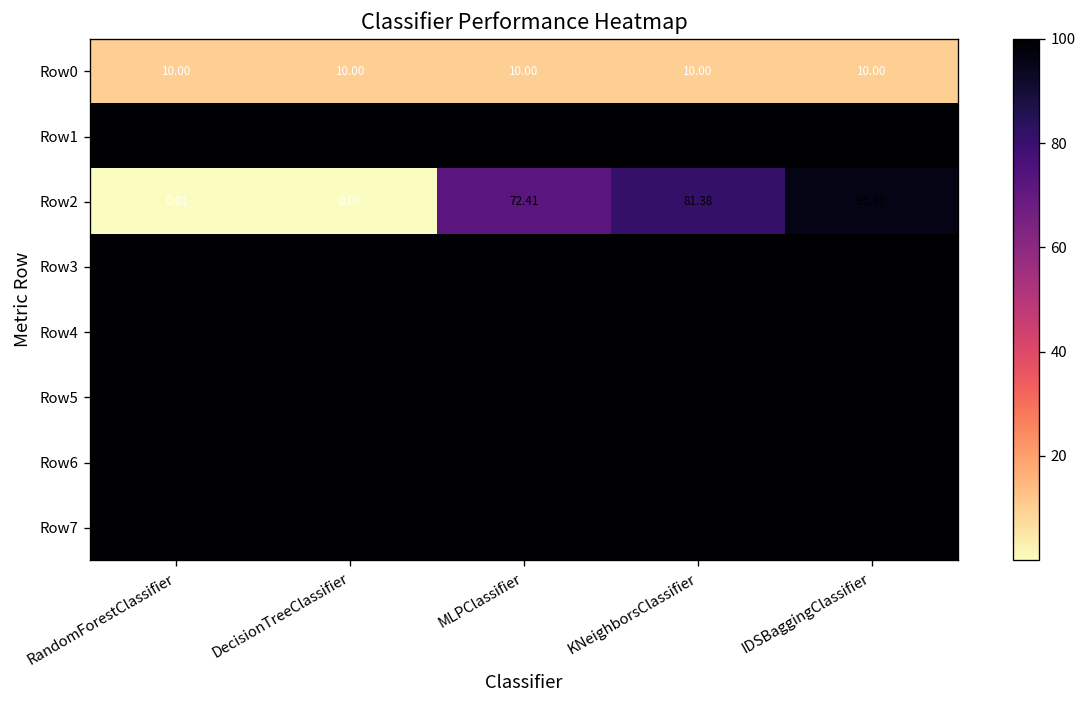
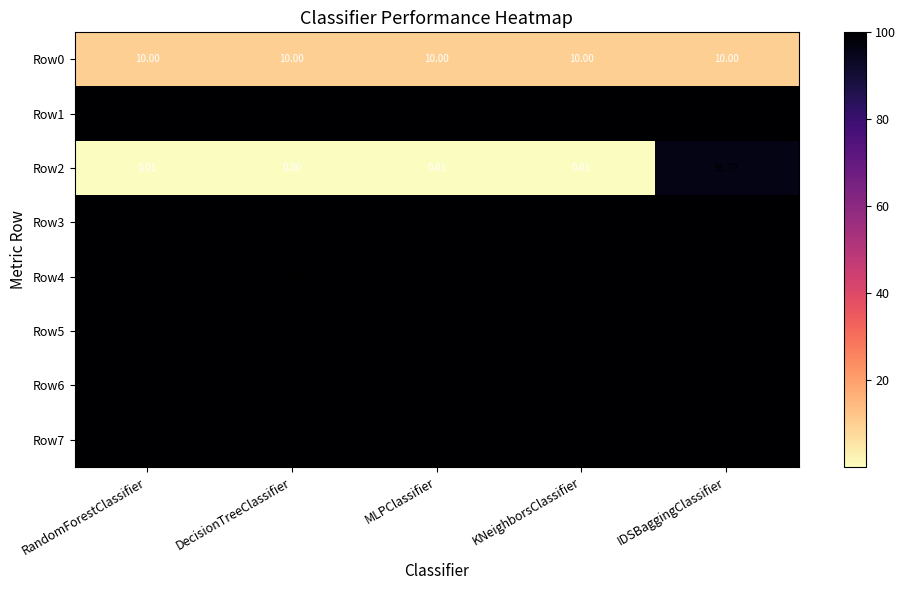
  {
    "Row0": {
      "RandomForestClassifier": 10.00,
      "DecisionTreeClassifier": 10.00,
      "MLPClassifier": 10.00,
      "KNeighborsClassifier": 10.00,
      "IDSBaggingClassifier": 10.00
    },
    "Row2": {
      "RandomForestClassifier": 0.01,
      "DecisionTreeClassifier": 0.00,
-     "MLPClassifier": 72.41,
-     "KNeighborsClassifier": 81.38
+     "MLPClassifier": 0.01,
+     "KNeighborsClassifier": 0.01
    }
  }
